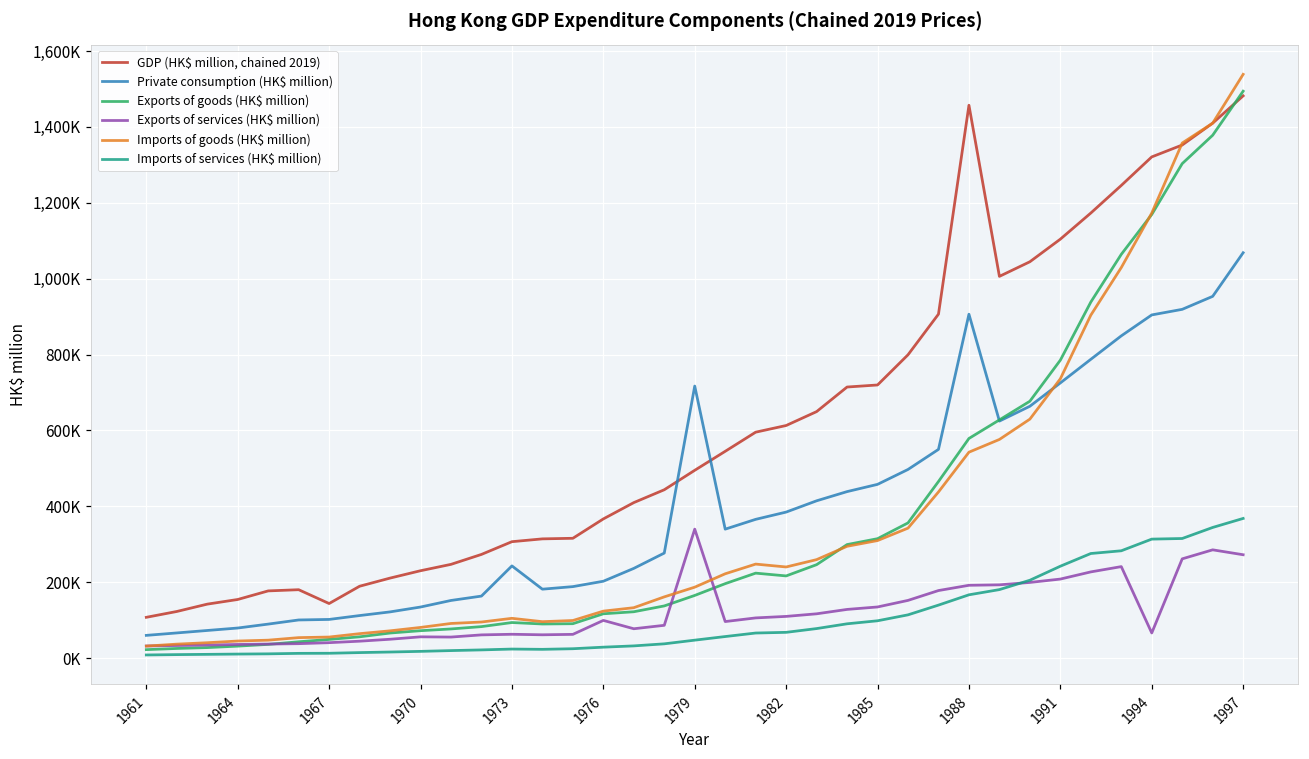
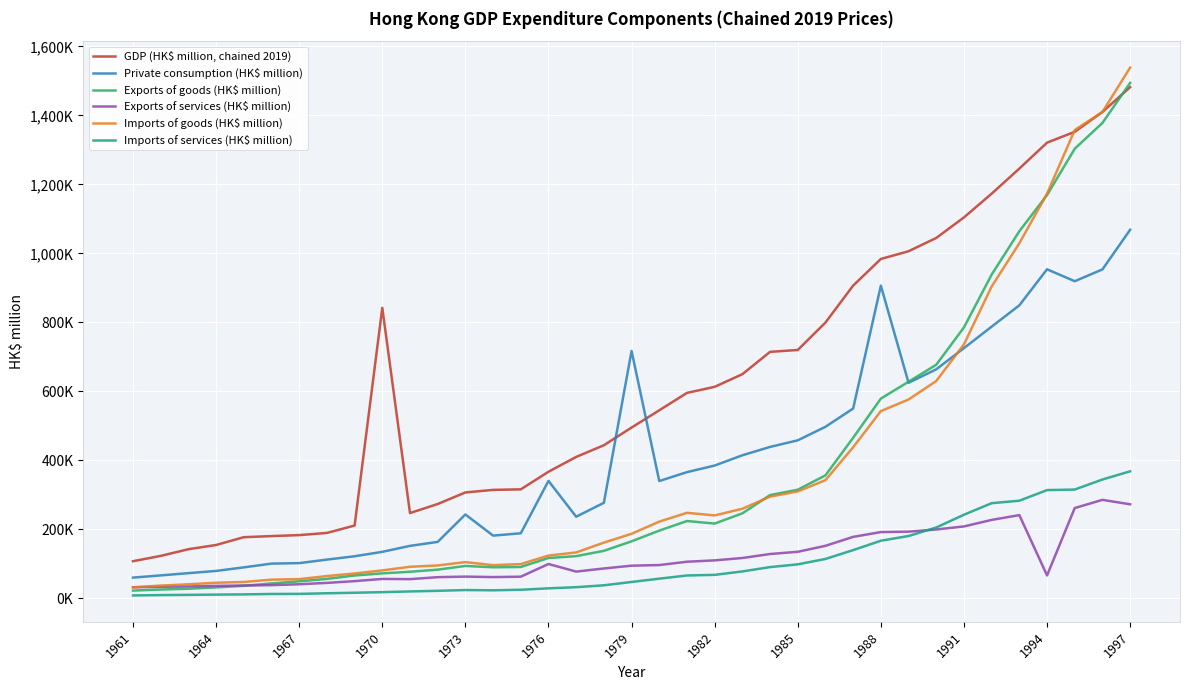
  {
    "GDP (HK$ million, chained 2019)": {
      "1961": "110,000",
      "1964": "150,000",
-     "1967": "140,000",
-     "1970": "230,000",
+     "1967": "180,000",
+     "1970": "840,000",
      "1973": "310,000",
      "1976": "370,000",
      "1979": "490,000",
      "1982": "610,000",
      "1985": "720,000",
-     "1988": "1,460,000",
+     "1988": "980,000",
      "1991": "1,100,000",
      "1994": "1,320,000",
      "1997": "1,480,000"
    },
    "Private consumption (HK$ million)": {
      "1961": "60,000",
      "1964": "80,000",
      "1967": "100,000",
      "1970": "130,000",
      "1973": "240,000",
-     "1976": "200,000",
+     "1976": "340,000",
      "1979": "720,000",
      "1982": "380,000",
      "1985": "460,000",
      "1988": "910,000",
      "1991": "730,000",
-     "1994": "900,000",
+     "1994": "950,000",
      "1997": "1,070,000"
    },
    "Exports of services (HK$ million)": {
      "1967": "40,000",
      "1970": "60,000",
      "1973": "60,000",
      "1976": "100,000",
-     "1979": "340,000",
+     "1979": "90,000",
      "1982": "110,000",
      "1985": "130,000",
      "1988": "190,000",
      "1991": "210,000",
      "1994": "70,000",
      "1997": "270,000"
    },
    "Imports of goods (HK$ million)": {
      "1964": "40,000",
      "1970": "80,000",
      "1973": "100,000",
      "1979": "190,000",
      "1982": "240,000",
      "1988": "540,000",
      "1991": "740,000",
      "1997": "1,540,000"
    }
  }
